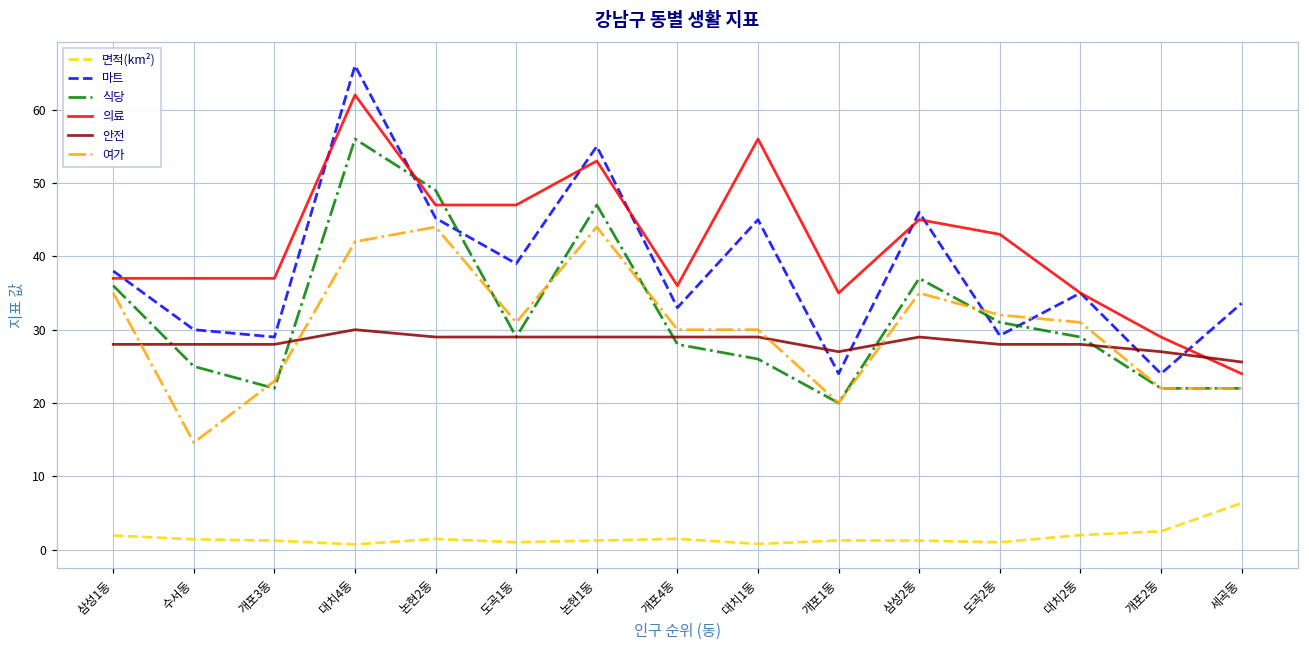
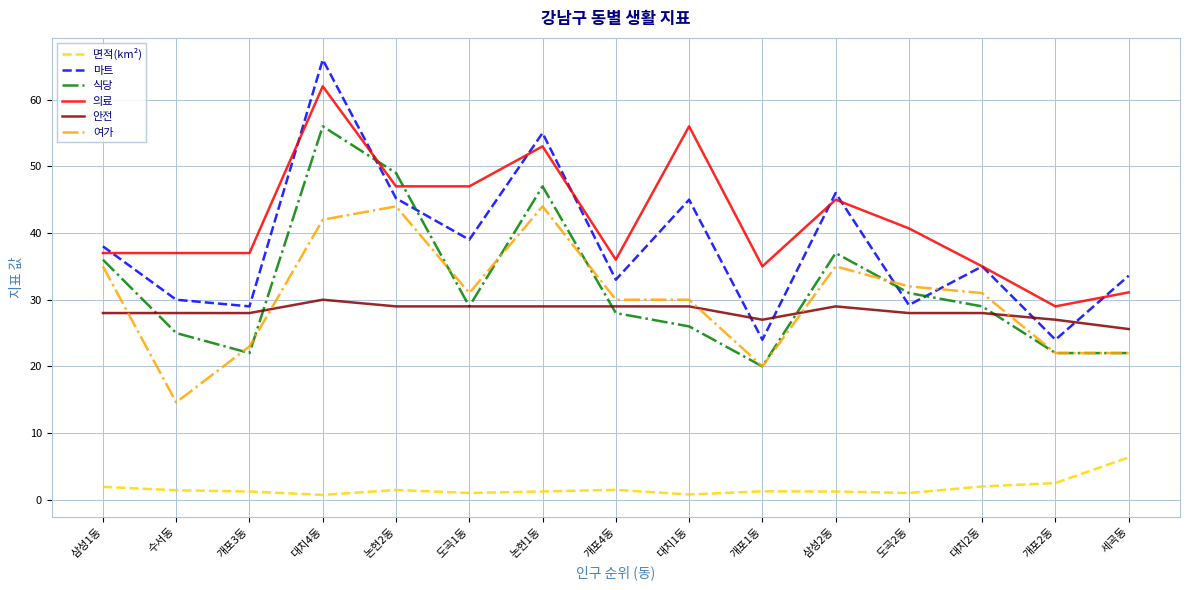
  {
    "마트": {
      "삼성1동": 38,
      "수서동": 30,
      "개포3동": 29,
      "대치4동": 66,
      "논현2동": 45,
      "도곡1동": 39,
      "논현1동": 55,
      "개포4동": 33,
      "대치1동": 45,
      "개포1동": 24,
      "삼성2동": 46,
      "도곡2동": 29,
      "개포2동": 24,
      "세곡동": 34
    },
    "식당": {
      "삼성1동": 36,
      "수서동": 25,
      "개포3동": 22,
      "대치4동": 56,
      "논현2동": 49,
      "논현1동": 47,
      "개포4동": 28,
      "대치1동": 26,
      "삼성2동": 37,
      "도곡2동": 31,
      "대치2동": 29
    },
    "의료": {
      "삼성1동": 37,
      "수서동": 37,
      "개포3동": 37,
      "대치4동": 62,
      "논현2동": 47,
      "도곡1동": 47,
      "논현1동": 53,
      "개포4동": 36,
      "대치1동": 56,
      "개포1동": 35,
      "삼성2동": 45,
-     "도곡2동": 43,
+     "도곡2동": 41,
      "개포2동": 29,
-     "세곡동": 24
+     "세곡동": 31
    },
    "안전": {
      "삼성1동": 28,
      "수서동": 28,
      "개포3동": 28,
      "대치4동": 30,
      "논현2동": 29,
      "논현1동": 29,
      "개포4동": 29,
      "대치1동": 29,
      "개포1동": 27,
      "삼성2동": 29,
      "도곡2동": 28,
      "대치2동": 28,
      "개포2동": 27,
      "세곡동": 26
    }
  }
